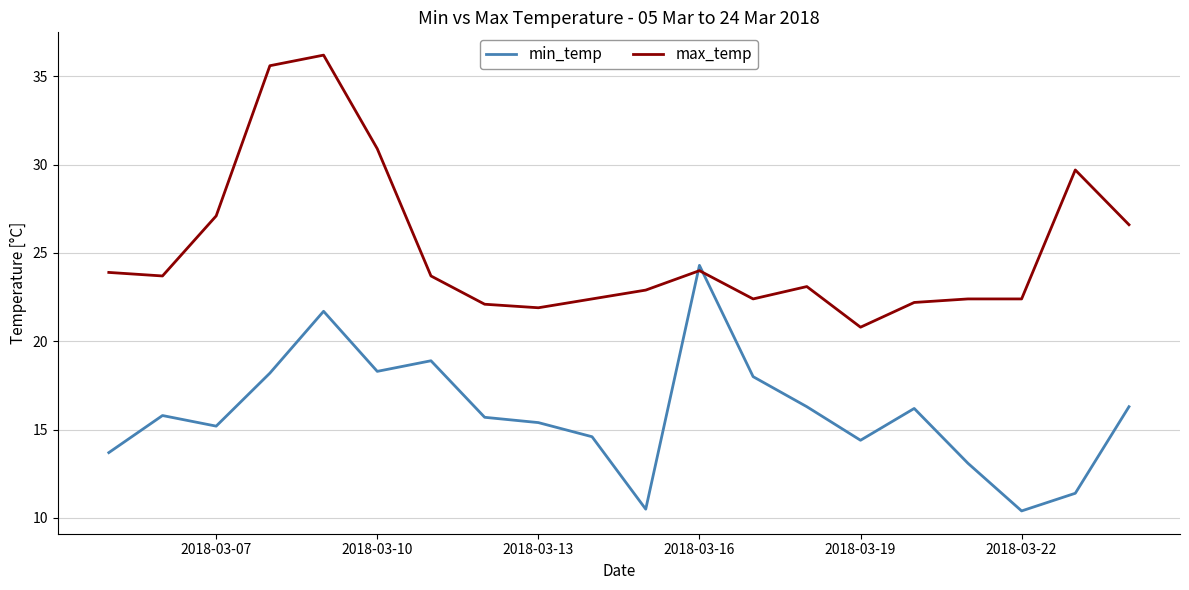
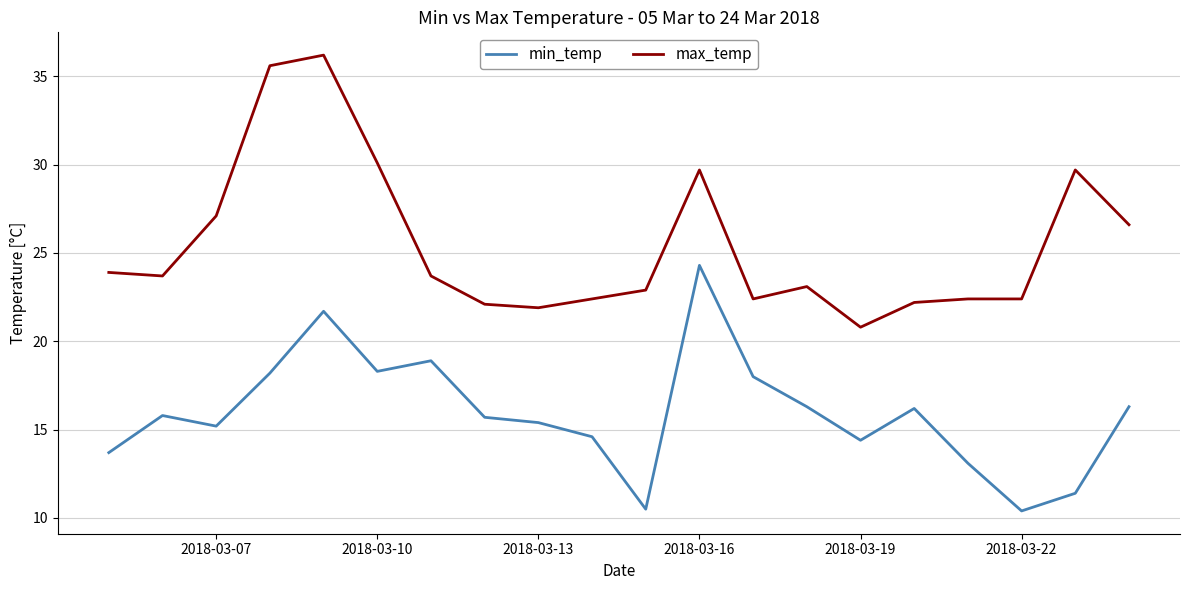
  {
    "min_temp": {
      "2018-03-07": 15.2,
      "2018-03-10": 18.3,
      "2018-03-13": 15.4,
      "2018-03-16": 24.3,
      "2018-03-19": 14.4,
      "2018-03-22": 10.4
    },
    "max_temp": {
      "2018-03-07": 27.1,
-     "2018-03-10": 30.9,
+     "2018-03-10": 30.1,
      "2018-03-13": 21.9,
-     "2018-03-16": 24.0,
+     "2018-03-16": 29.7,
      "2018-03-19": 20.8,
      "2018-03-22": 22.4
    }
  }
